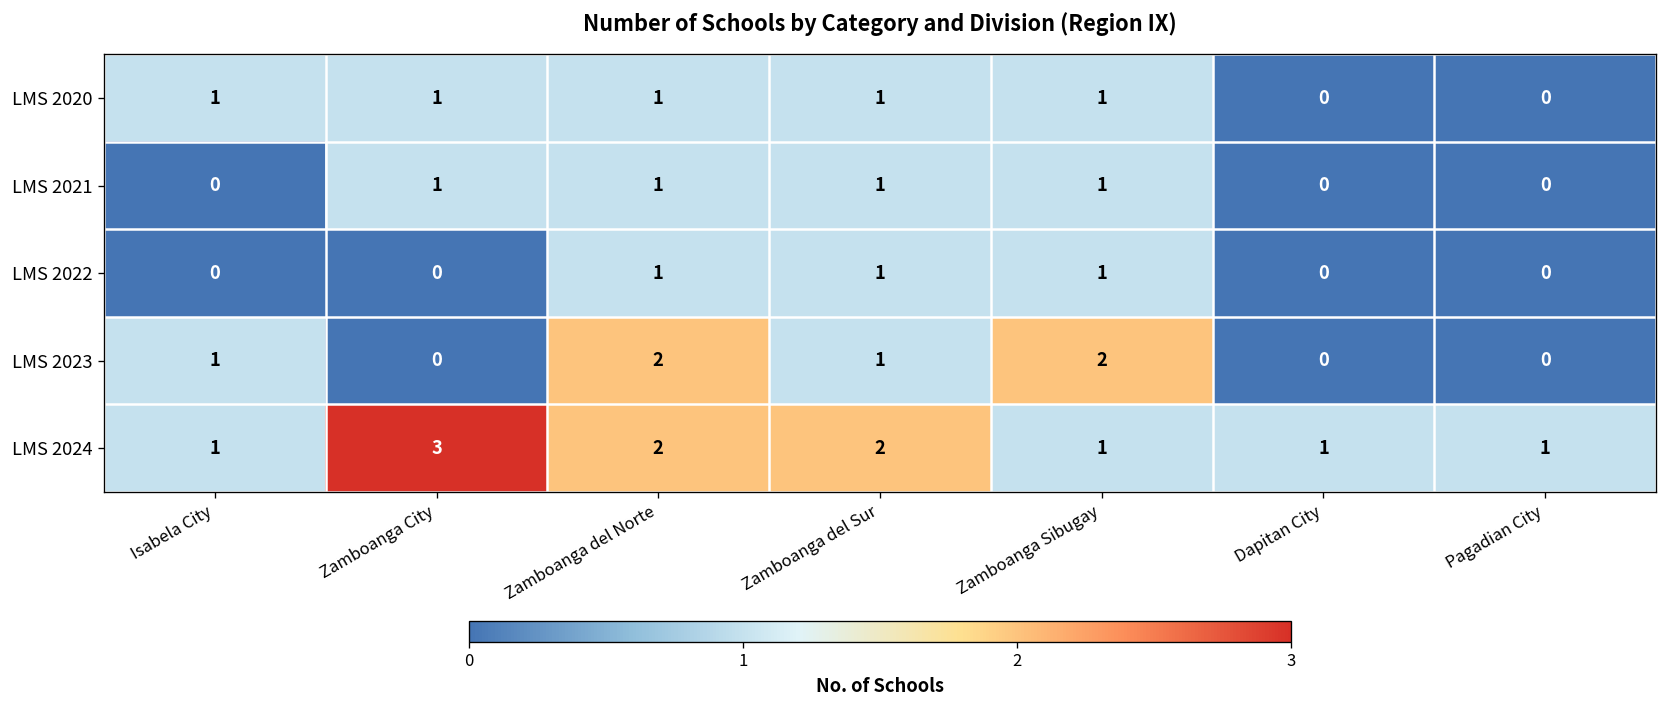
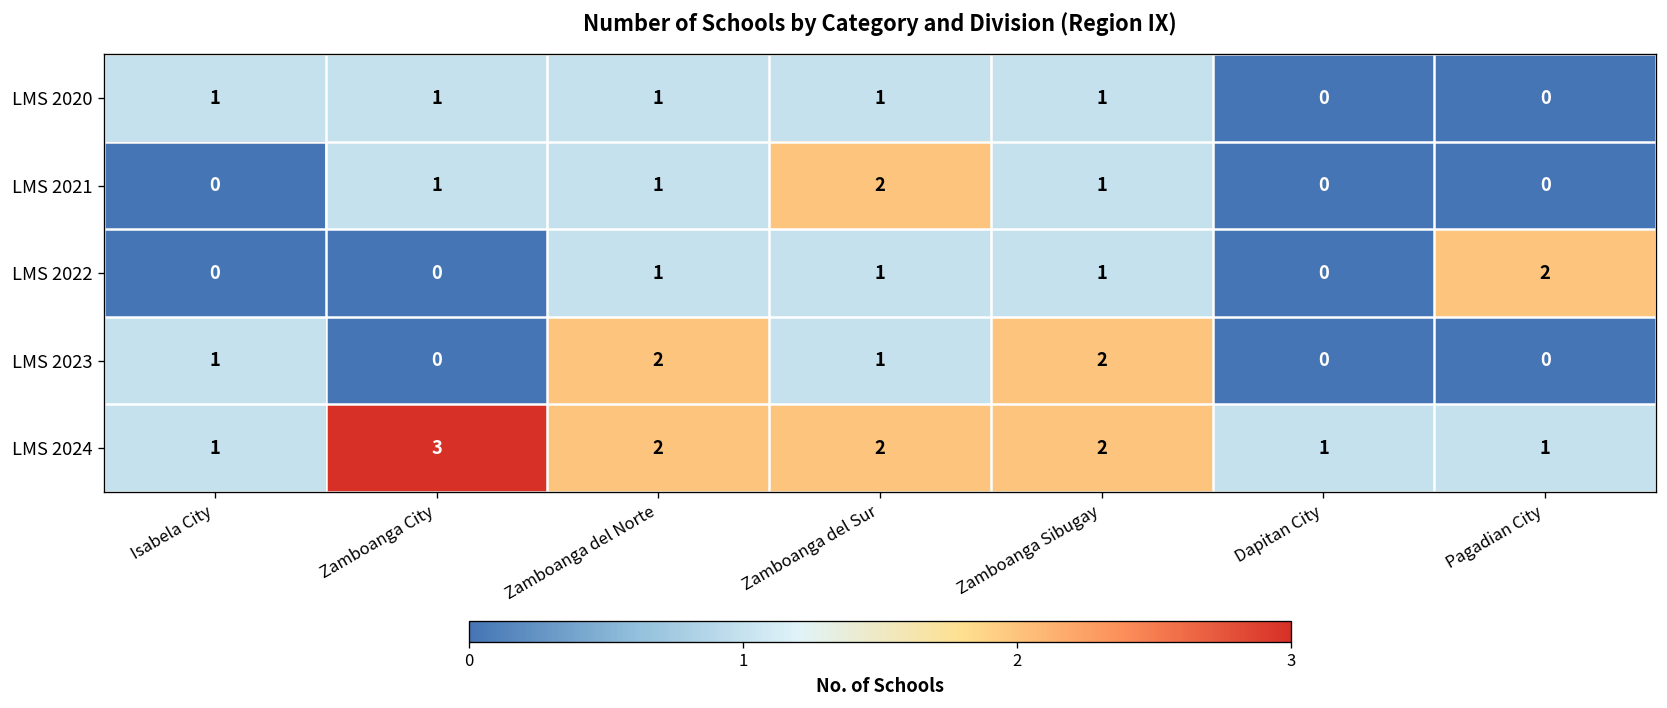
  {
    "LMS 2020": {
      "Isabela City": 1,
      "Zamboanga City": 1,
      "Zamboanga del Norte": 1,
      "Zamboanga del Sur": 1,
      "Zamboanga Sibugay": 1,
      "Dapitan City": 0,
      "Pagadian City": 0
    },
    "LMS 2021": {
      "Isabela City": 0,
      "Zamboanga City": 1,
      "Zamboanga del Norte": 1,
-     "Zamboanga del Sur": 1,
+     "Zamboanga del Sur": 2,
      "Zamboanga Sibugay": 1,
      "Dapitan City": 0,
      "Pagadian City": 0
    },
    "LMS 2022": {
      "Isabela City": 0,
      "Zamboanga City": 0,
      "Zamboanga del Norte": 1,
      "Zamboanga del Sur": 1,
      "Zamboanga Sibugay": 1,
      "Dapitan City": 0,
-     "Pagadian City": 0
+     "Pagadian City": 2
    },
    "LMS 2023": {
      "Isabela City": 1,
      "Zamboanga City": 0,
      "Zamboanga del Norte": 2,
      "Zamboanga del Sur": 1,
      "Zamboanga Sibugay": 2,
      "Dapitan City": 0,
      "Pagadian City": 0
    },
    "LMS 2024": {
      "Isabela City": 1,
      "Zamboanga City": 3,
      "Zamboanga del Norte": 2,
      "Zamboanga del Sur": 2,
-     "Zamboanga Sibugay": 1,
+     "Zamboanga Sibugay": 2,
      "Dapitan City": 1,
      "Pagadian City": 1
    }
  }
